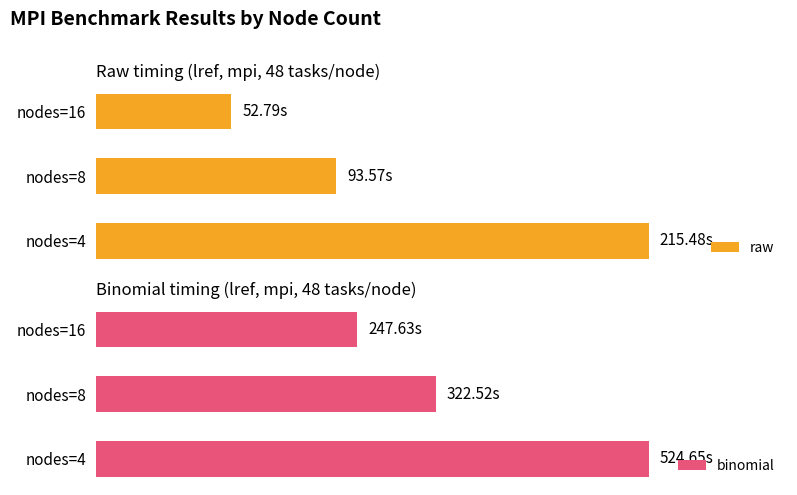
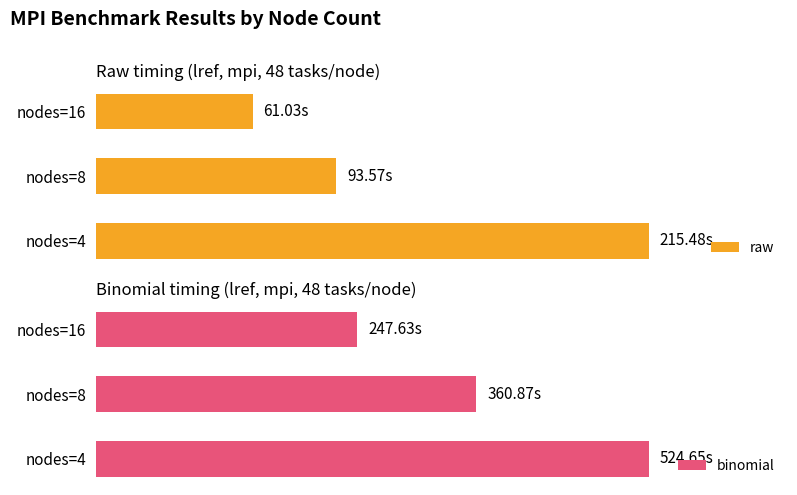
  {
    "Raw timing (lref, mpi, 48 tasks/node)": {
-     "nodes=16": "52.79s",
+     "nodes=16": "61.03s",
      "nodes=8": "93.57s",
      "nodes=4": "215.48s"
    },
    "Binomial timing (lref, mpi, 48 tasks/node)": {
      "nodes=16": "247.63s",
-     "nodes=8": "322.52s",
+     "nodes=8": "360.87s",
      "nodes=4": "524.65s"
    }
  }
